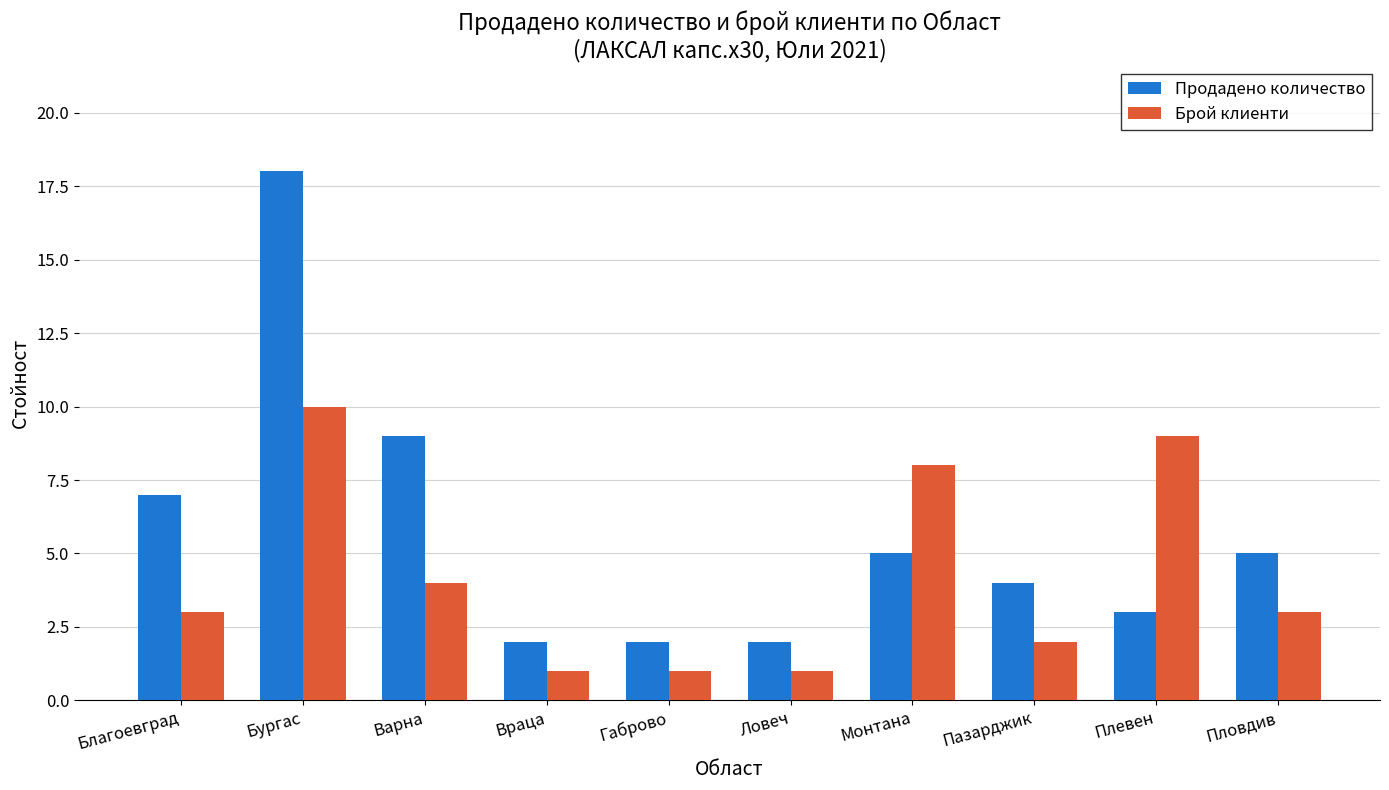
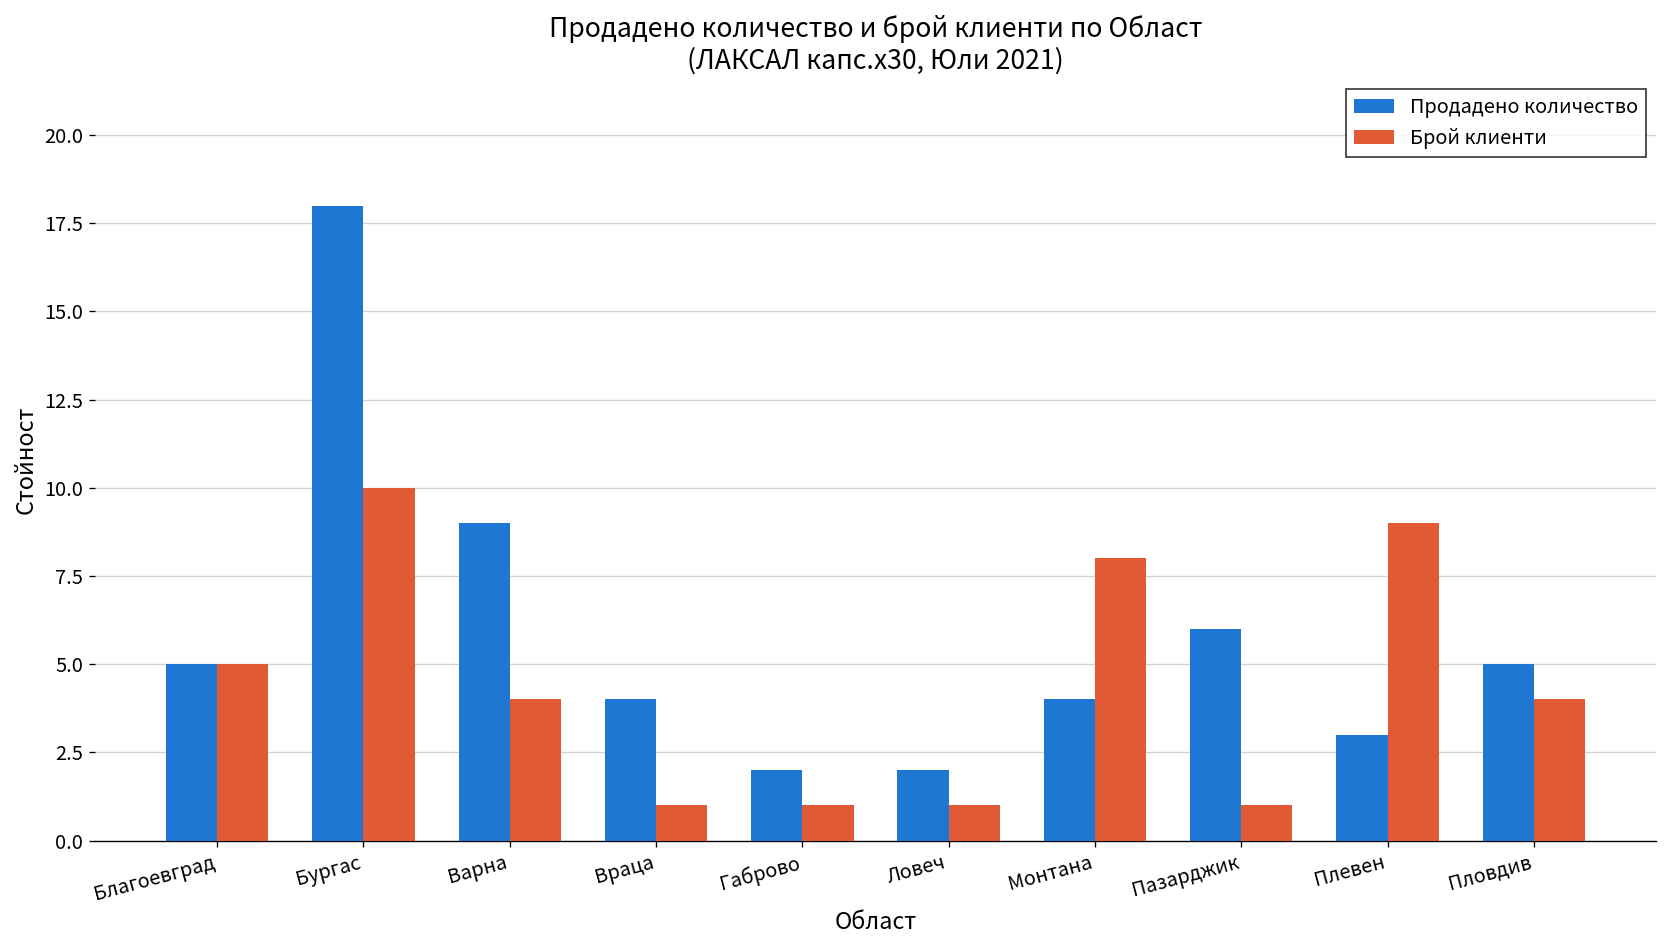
  {
    "Продадено количество": {
-     "Благоевград": 7,
+     "Благоевград": 5,
      "Бургас": 18,
      "Варна": 9,
-     "Враца": 2,
+     "Враца": 4,
      "Габрово": 2,
      "Ловеч": 2,
-     "Монтана": 5,
-     "Пазарджик": 4,
+     "Монтана": 4,
+     "Пазарджик": 6,
      "Плевен": 3,
      "Пловдив": 5
    },
    "Брой клиенти": {
-     "Благоевград": 3,
+     "Благоевград": 5,
      "Бургас": 10,
      "Варна": 4,
      "Враца": 1,
      "Габрово": 1,
      "Ловеч": 1,
      "Монтана": 8,
-     "Пазарджик": 2,
+     "Пазарджик": 1,
      "Плевен": 9,
-     "Пловдив": 3
+     "Пловдив": 4
    }
  }
